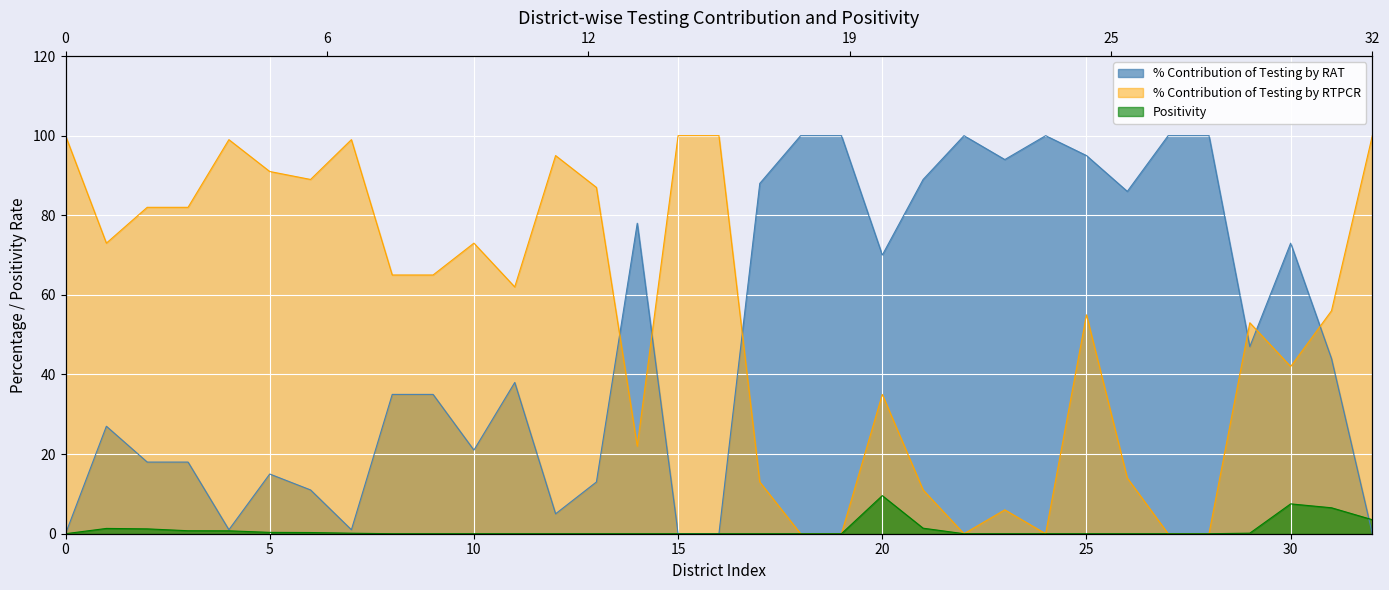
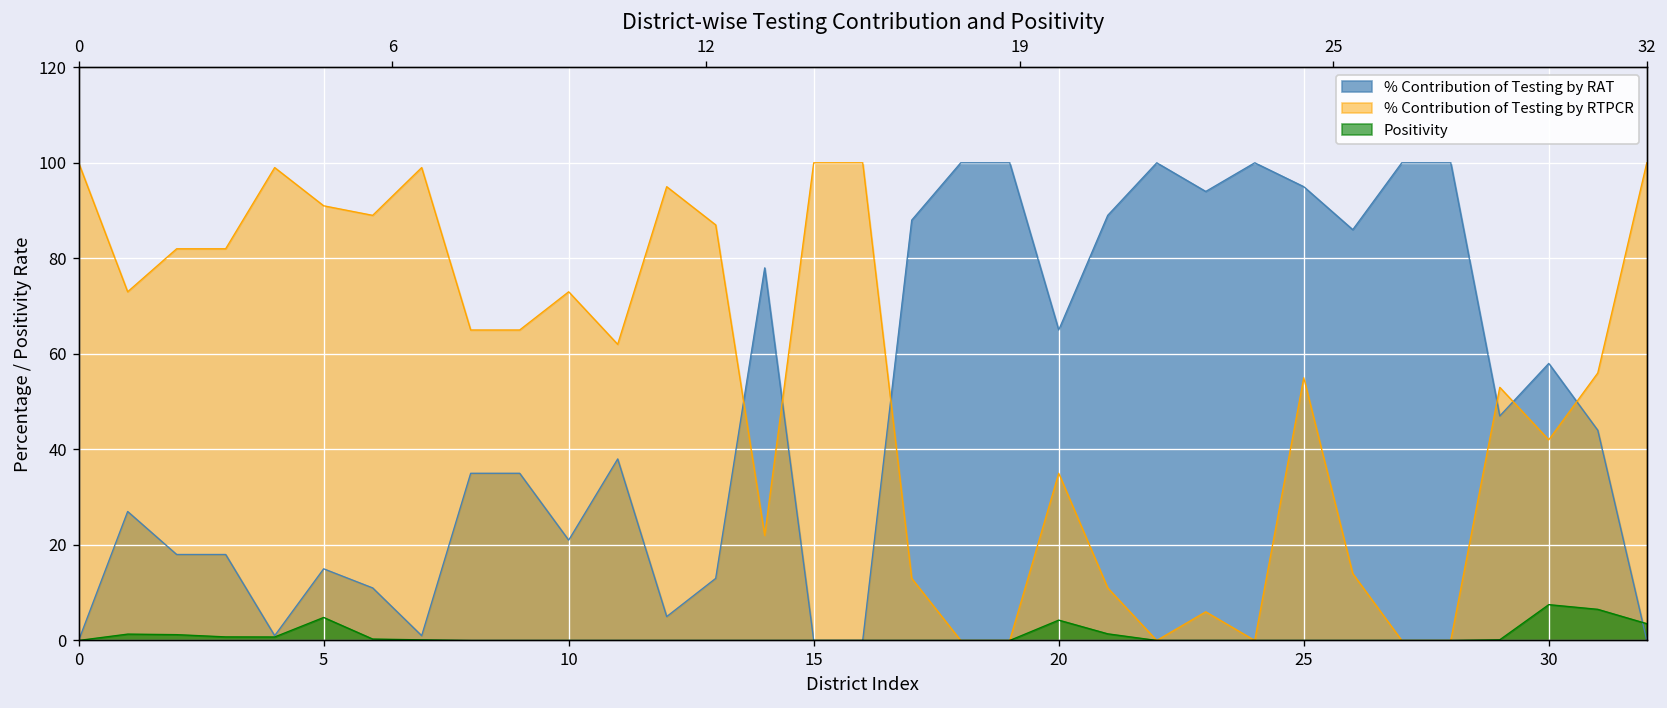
  {
    "% Contribution of Testing by RAT": {
      "5": 15,
      "10": 21,
-     "20": 70,
+     "20": 65,
      "25": 95,
-     "30": 73,
+     "30": 58,
      "32": 0
    },
    "% Contribution of Testing by RTPCR": {
      "0": 100,
      "5": 91,
      "10": 73,
      "15": 100,
      "20": 35,
      "25": 55,
      "30": 42,
      "32": 100
    },
    "Positivity": {
-     "5": 0,
+     "5": 5,
      "10": 0,
-     "20": 10,
+     "20": 4,
      "25": 0,
      "30": 8,
      "32": 4
    }
  }
